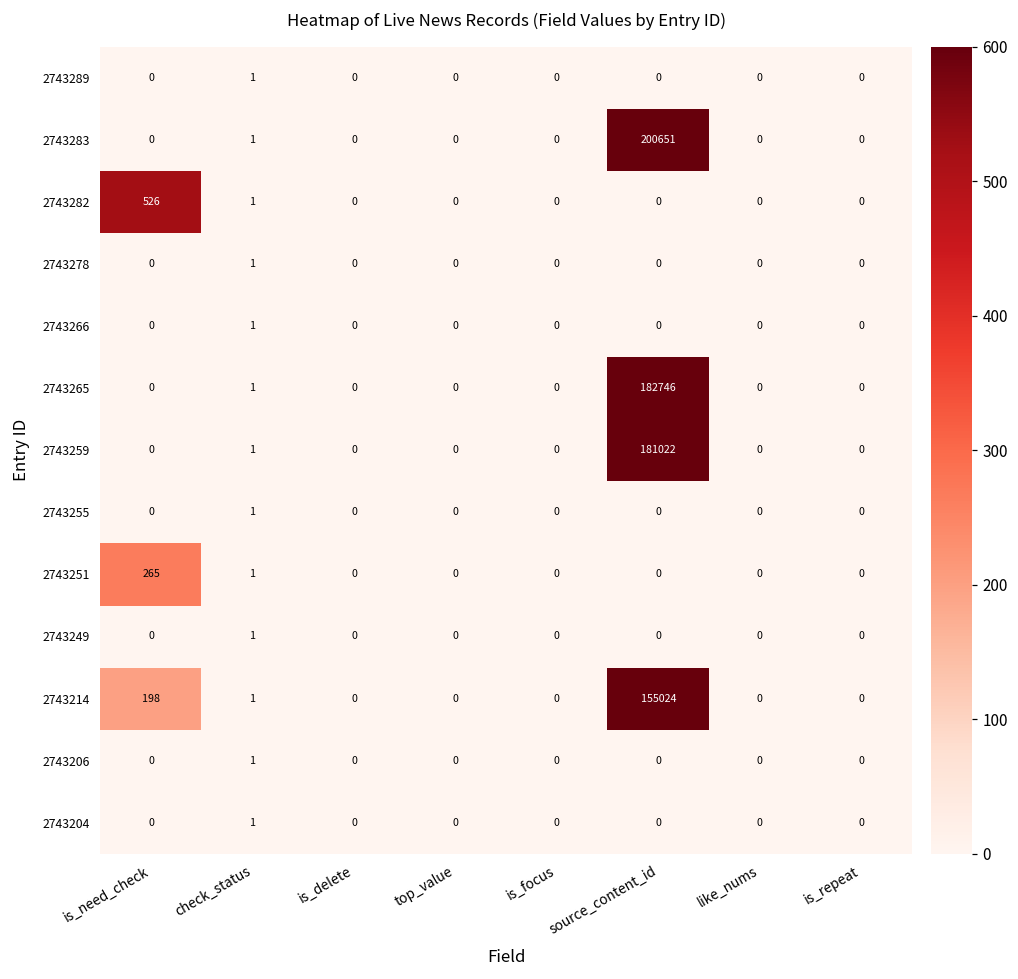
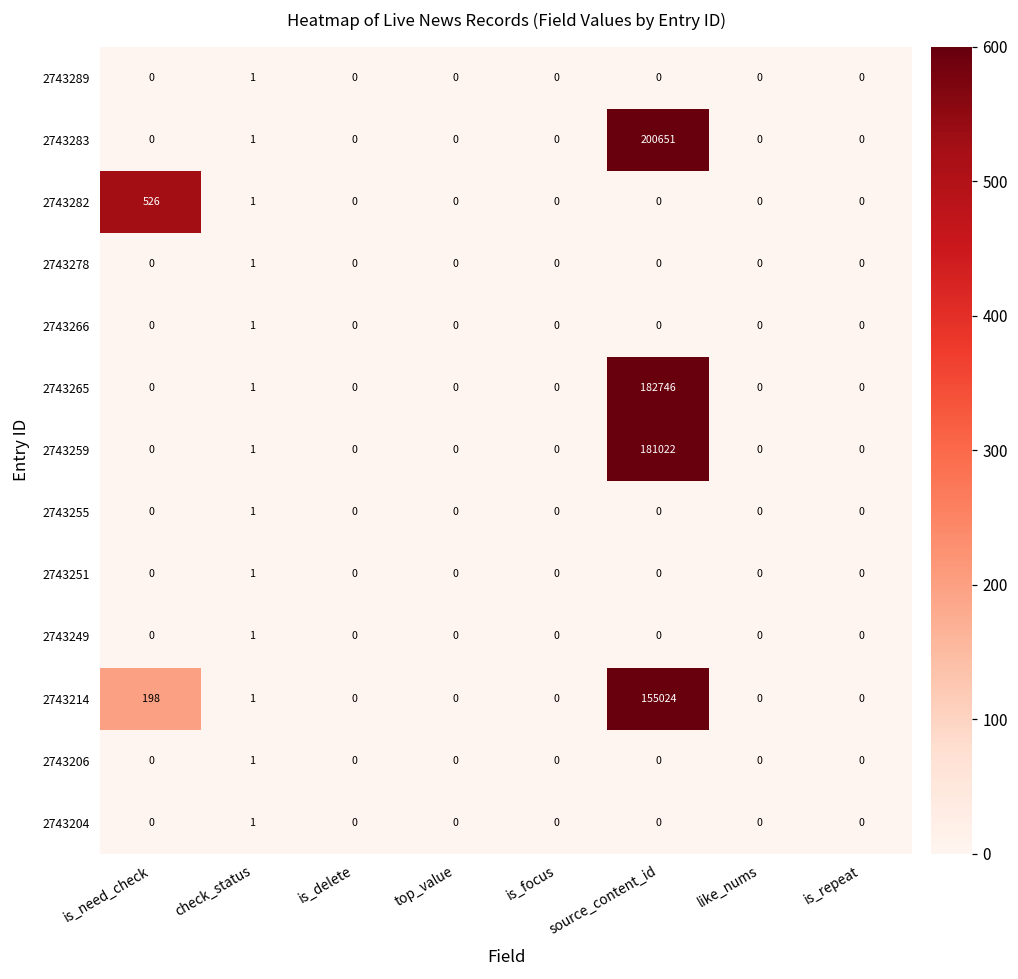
  {
    "2743289": {
      "is_need_check": 0,
      "check_status": 1,
      "is_delete": 0,
      "top_value": 0,
      "is_focus": 0,
      "source_content_id": 0,
      "like_nums": 0,
      "is_repeat": 0
    },
    "2743283": {
      "is_need_check": 0,
      "check_status": 1,
      "is_delete": 0,
      "top_value": 0,
      "is_focus": 0,
      "source_content_id": 200651,
      "like_nums": 0,
      "is_repeat": 0
    },
    "2743282": {
      "is_need_check": 526,
      "check_status": 1,
      "is_delete": 0,
      "top_value": 0,
      "is_focus": 0,
      "source_content_id": 0,
      "like_nums": 0,
      "is_repeat": 0
    },
    "2743278": {
      "is_need_check": 0,
      "check_status": 1,
      "is_delete": 0,
      "top_value": 0,
      "is_focus": 0,
      "source_content_id": 0,
      "like_nums": 0,
      "is_repeat": 0
    },
    "2743266": {
      "is_need_check": 0,
      "check_status": 1,
      "is_delete": 0,
      "top_value": 0,
      "is_focus": 0,
      "source_content_id": 0,
      "like_nums": 0,
      "is_repeat": 0
    },
    "2743265": {
      "is_need_check": 0,
      "check_status": 1,
      "is_delete": 0,
      "top_value": 0,
      "is_focus": 0,
      "source_content_id": 182746,
      "like_nums": 0,
      "is_repeat": 0
    },
    "2743259": {
      "is_need_check": 0,
      "check_status": 1,
      "is_delete": 0,
      "top_value": 0,
      "is_focus": 0,
      "source_content_id": 181022,
      "like_nums": 0,
      "is_repeat": 0
    },
    "2743255": {
      "is_need_check": 0,
      "check_status": 1,
      "is_delete": 0,
      "top_value": 0,
      "is_focus": 0,
      "source_content_id": 0,
      "like_nums": 0,
      "is_repeat": 0
    },
    "2743251": {
-     "is_need_check": 265,
+     "is_need_check": 0,
      "check_status": 1,
      "is_delete": 0,
      "top_value": 0,
      "is_focus": 0,
      "source_content_id": 0,
      "like_nums": 0,
      "is_repeat": 0
    },
    "2743249": {
      "is_need_check": 0,
      "check_status": 1,
      "is_delete": 0,
      "top_value": 0,
      "is_focus": 0,
      "source_content_id": 0,
      "like_nums": 0,
      "is_repeat": 0
    },
    "2743214": {
      "is_need_check": 198,
      "check_status": 1,
      "is_delete": 0,
      "top_value": 0,
      "is_focus": 0,
      "source_content_id": 155024,
      "like_nums": 0,
      "is_repeat": 0
    },
    "2743206": {
      "is_need_check": 0,
      "check_status": 1,
      "is_delete": 0,
      "top_value": 0,
      "is_focus": 0,
      "source_content_id": 0,
      "like_nums": 0,
      "is_repeat": 0
    },
    "2743204": {
      "is_need_check": 0,
      "check_status": 1,
      "is_delete": 0,
      "top_value": 0,
      "is_focus": 0,
      "source_content_id": 0,
      "like_nums": 0,
      "is_repeat": 0
    }
  }
